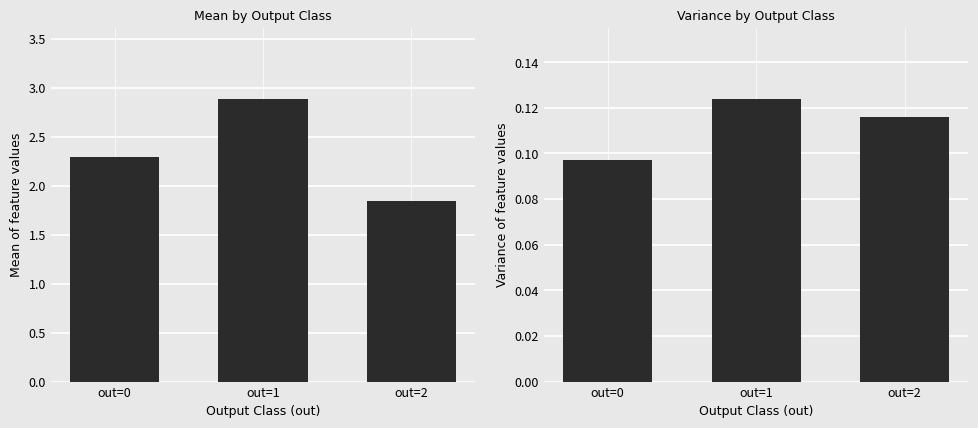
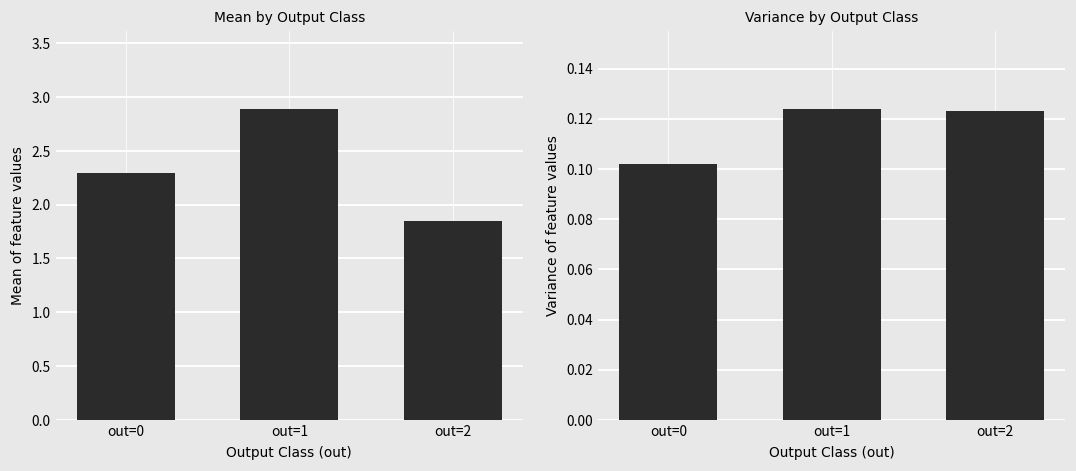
  {
    "Mean by Output Class": {
      "out=0": 2.3,
      "out=1": 2.9,
      "out=2": 1.8
    },
    "Variance by Output Class": {
-     "out=0": 0.097,
+     "out=0": 0.102,
      "out=1": 0.124,
-     "out=2": 0.116
+     "out=2": 0.123
    }
  }
